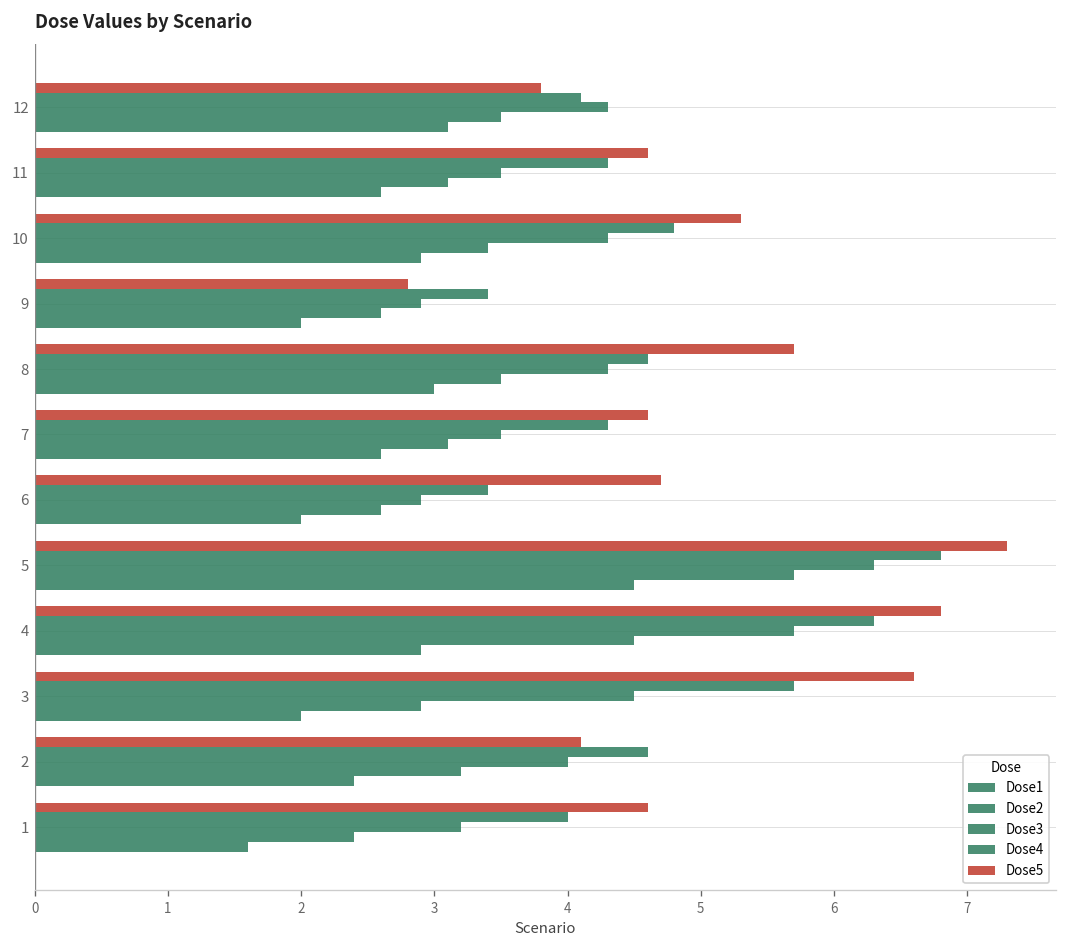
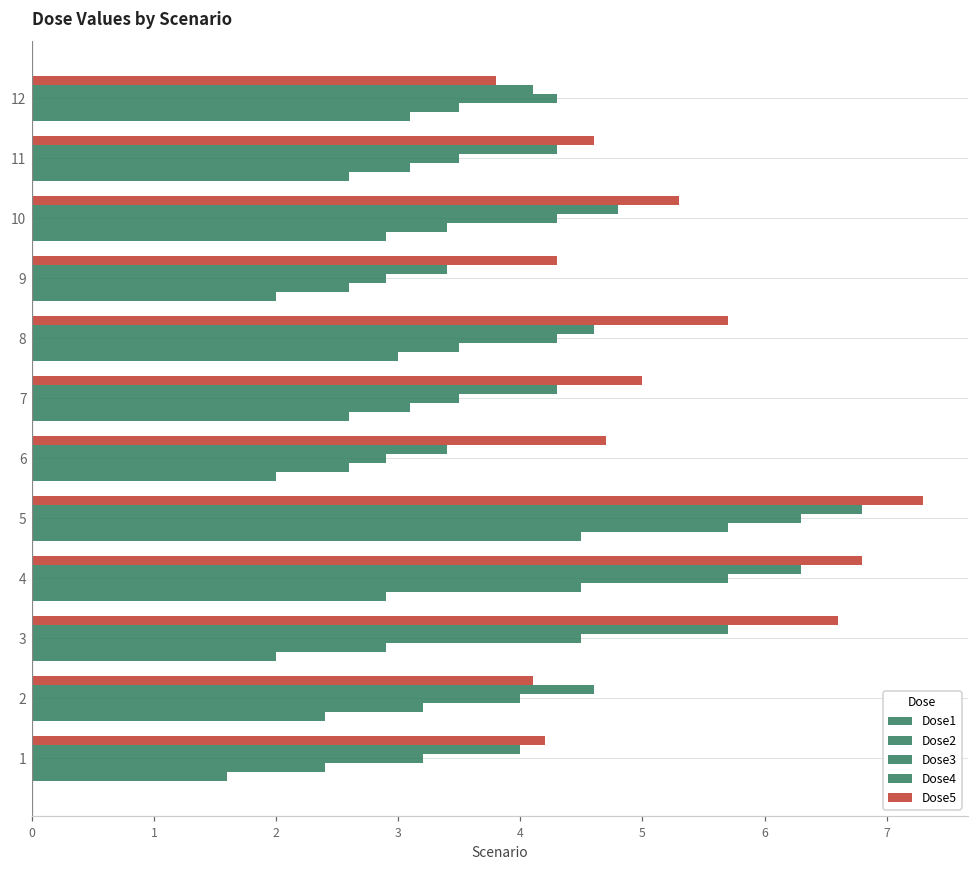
  {
    "Dose5": {
      "12": 3.8,
      "11": 4.6,
      "10": 5.3,
-     "9": 2.8,
+     "9": 4.3,
      "8": 5.7,
-     "7": 4.6,
+     "7": 5.0,
      "6": 4.7,
      "5": 7.3,
      "4": 6.8,
      "3": 6.6,
      "2": 4.1,
-     "1": 4.6
+     "1": 4.2
    }
  }
